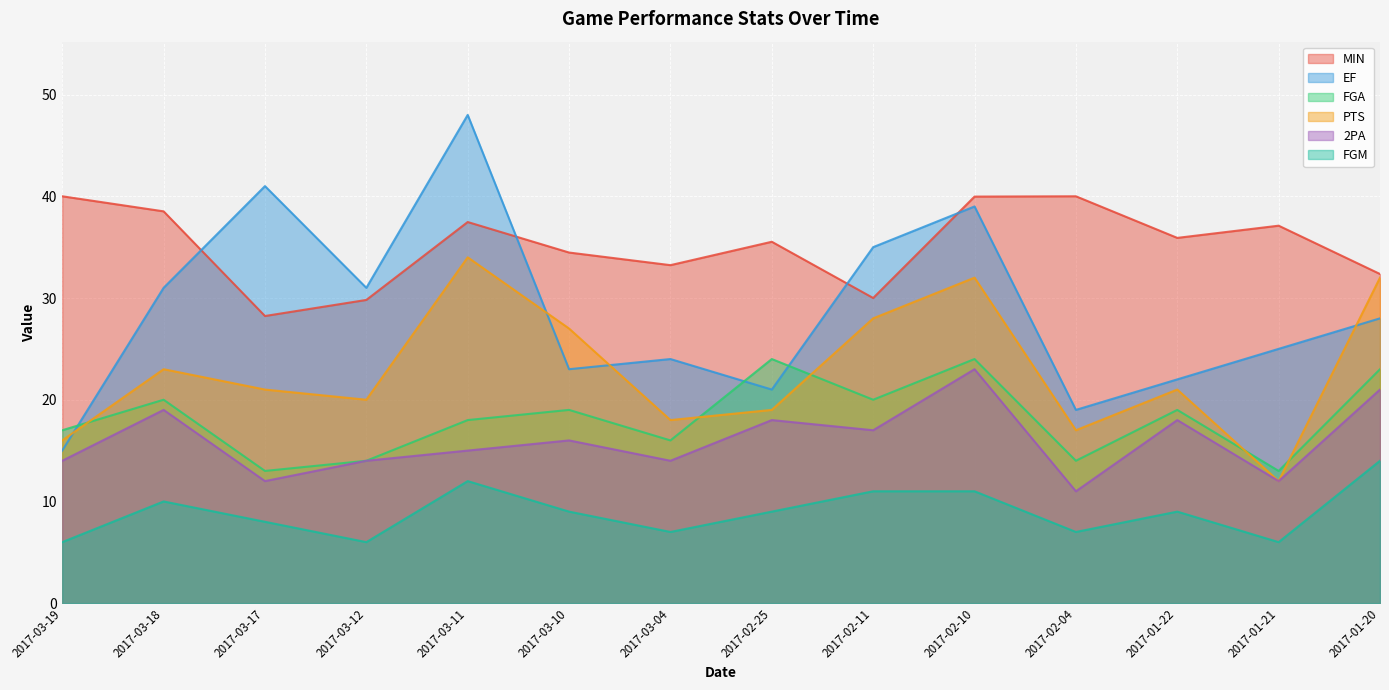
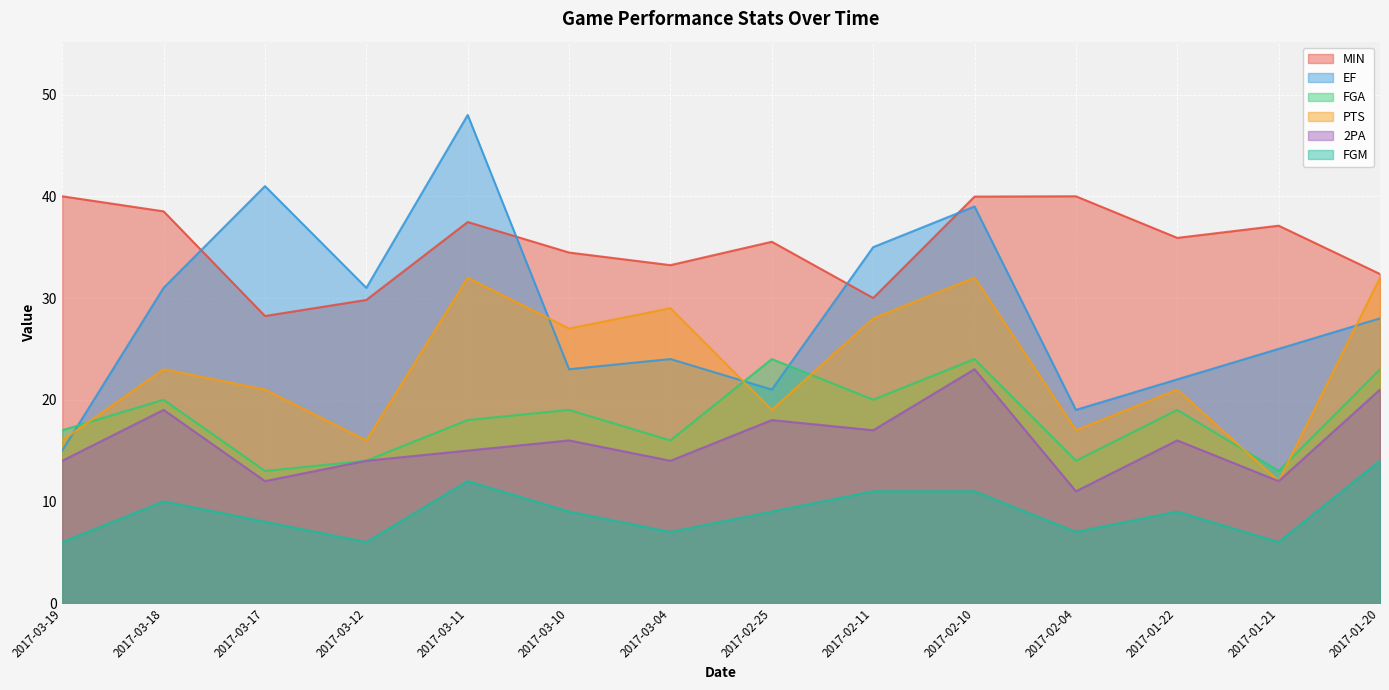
  {
    "MIN": {
      "2017-03-19": 40,
      "2017-03-18": 38.5,
      "2017-03-17": 28,
      "2017-03-12": 30,
      "2017-03-11": 37.5,
      "2017-03-10": 34.5,
      "2017-03-04": 33,
      "2017-02-25": 35.5,
      "2017-02-11": 30,
      "2017-02-10": 40,
      "2017-02-04": 40,
      "2017-01-22": 36,
      "2017-01-21": 37,
      "2017-01-20": 32.4
    },
    "PTS": {
      "2017-03-19": 16,
      "2017-03-18": 23,
      "2017-03-17": 21,
-     "2017-03-12": 20,
-     "2017-03-11": 34,
+     "2017-03-12": 16,
+     "2017-03-11": 32,
      "2017-03-10": 27,
-     "2017-03-04": 18,
+     "2017-03-04": 29,
      "2017-02-25": 19,
      "2017-02-11": 28,
      "2017-02-10": 32,
      "2017-02-04": 17,
      "2017-01-22": 21,
      "2017-01-20": 32
    },
    "2PA": {
      "2017-03-19": 14,
      "2017-03-18": 19,
      "2017-03-17": 12,
      "2017-03-11": 15,
      "2017-03-10": 16,
      "2017-03-04": 14,
      "2017-02-25": 18,
      "2017-02-11": 17,
      "2017-02-10": 23,
      "2017-02-04": 11,
-     "2017-01-22": 18,
+     "2017-01-22": 16,
      "2017-01-20": 21
    }
  }
